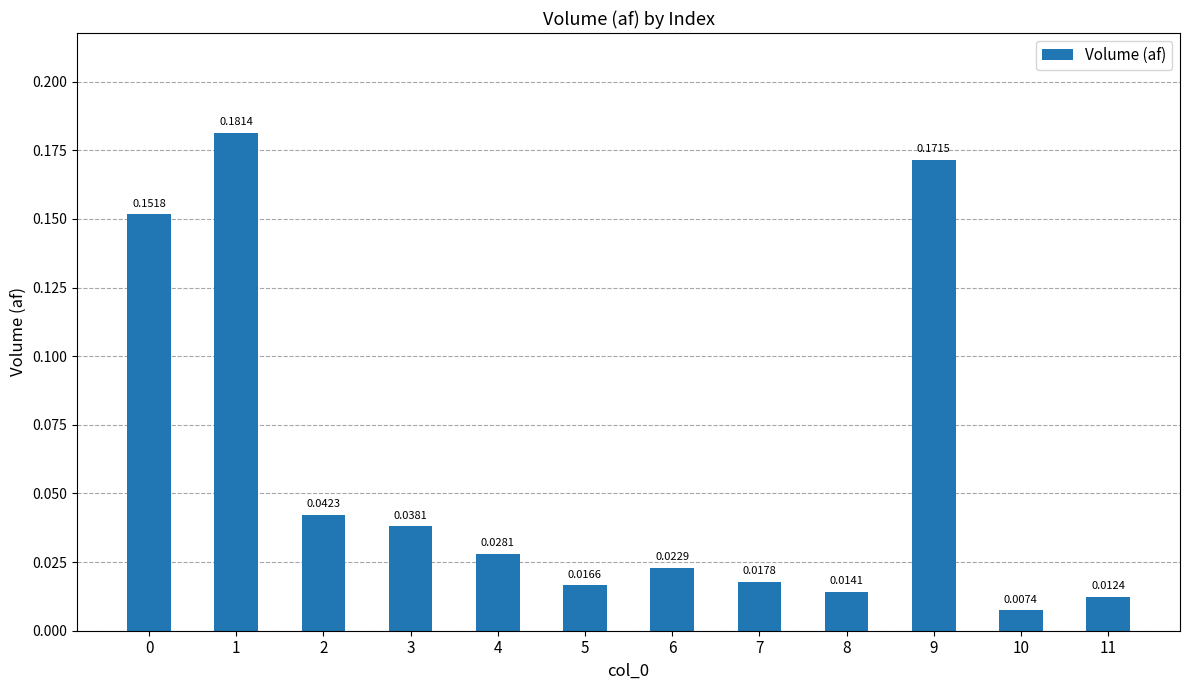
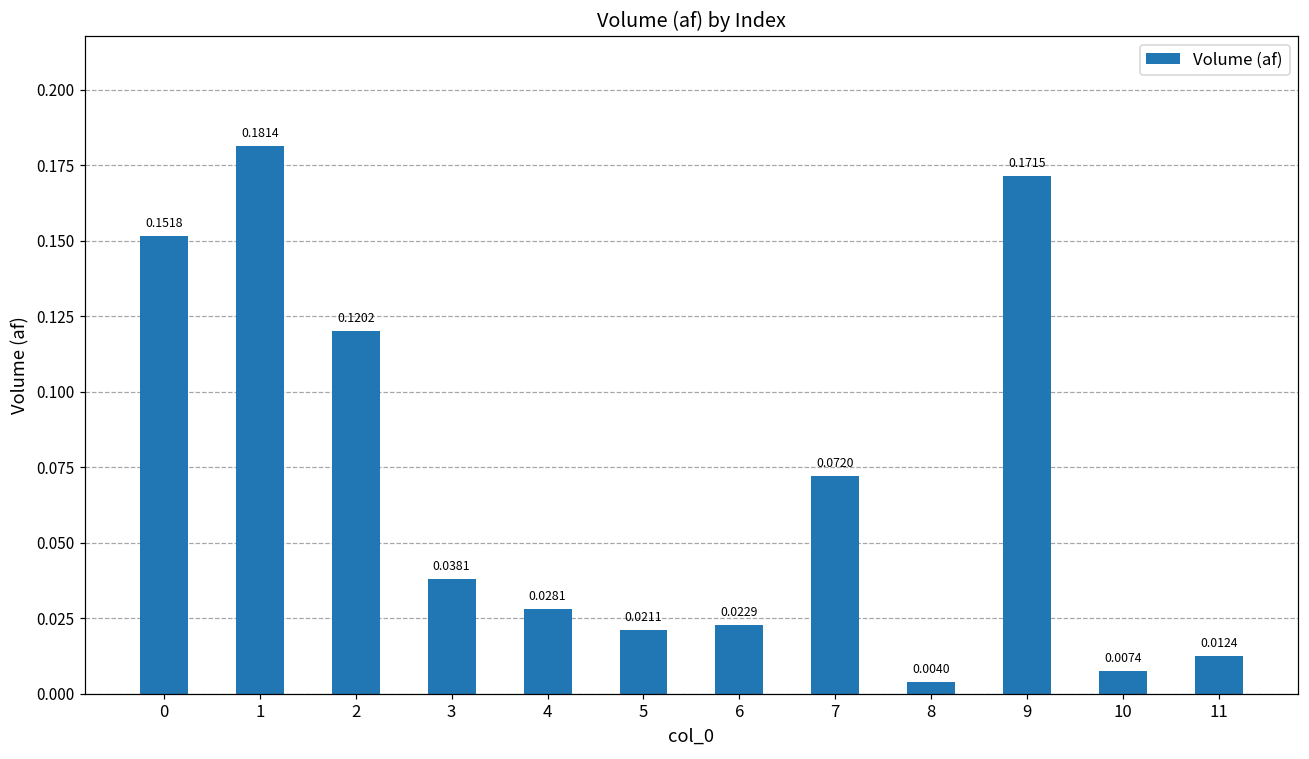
  {
    "0": 0.1518,
    "1": 0.1814,
-   "2": 0.0423,
+   "2": 0.1202,
    "3": 0.0381,
    "4": 0.0281,
-   "5": 0.0166,
+   "5": 0.0211,
    "6": 0.0229,
-   "7": 0.0178,
-   "8": 0.0141,
+   "7": 0.0720,
+   "8": 0.0040,
    "9": 0.1715,
    "10": 0.0074,
    "11": 0.0124
  }
